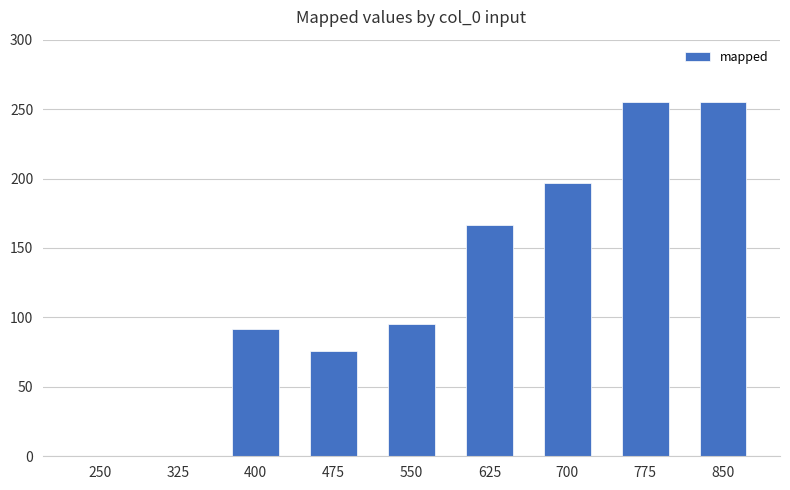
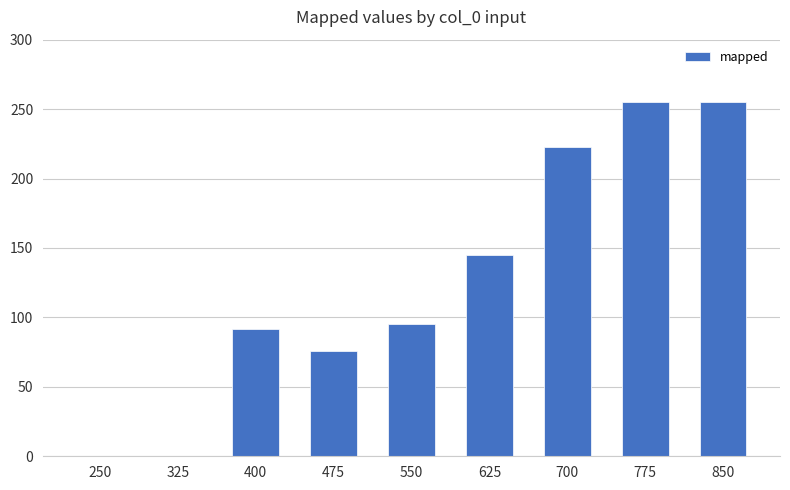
  {
    "250": 0,
    "325": 0,
    "400": 92,
    "475": 76,
    "550": 96,
-   "625": 166,
-   "700": 197,
+   "625": 145,
+   "700": 223,
    "775": 255,
    "850": 255
  }
